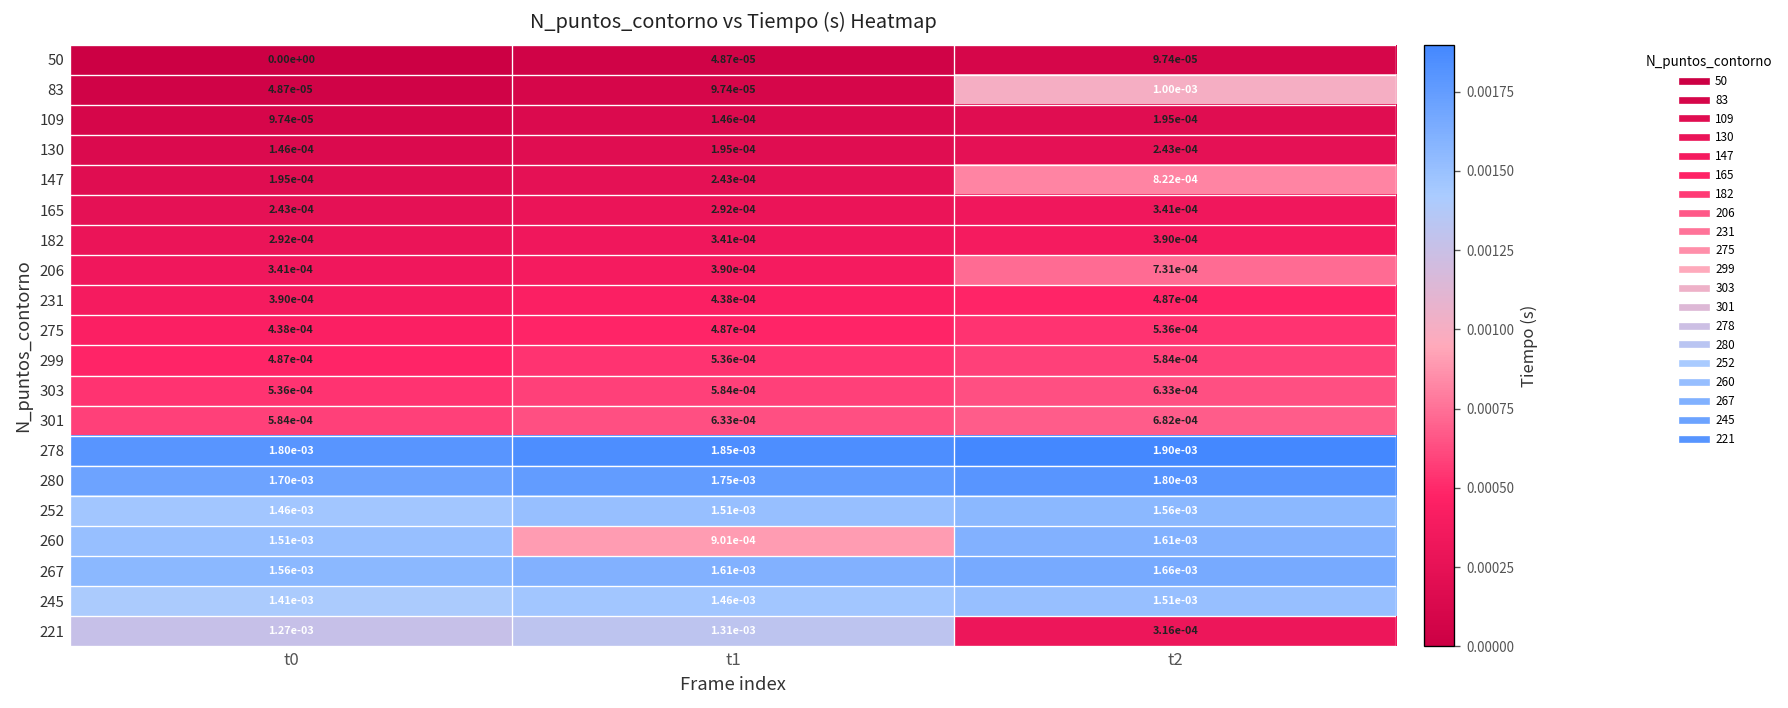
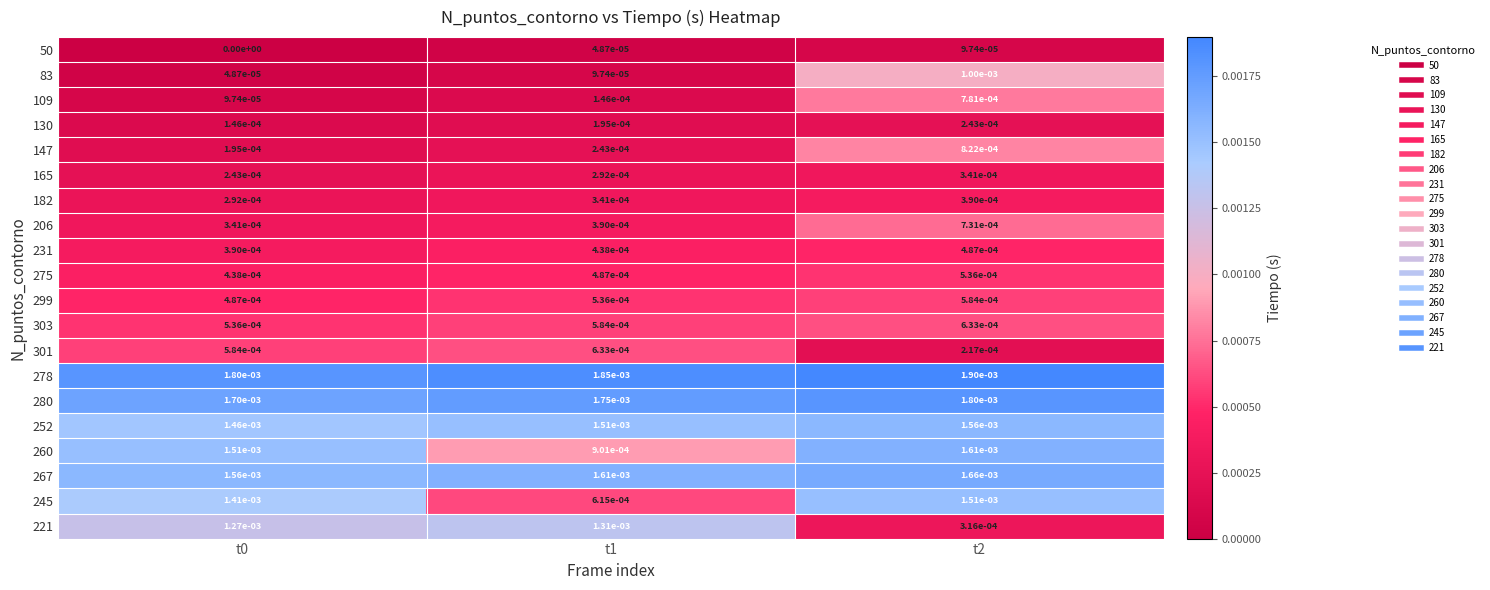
  {
    "50": {
      "t0": "0.00e+00",
      "t1": "4.87e-05",
      "t2": "9.74e-05"
    },
    "83": {
      "t0": "4.87e-05",
      "t1": "9.74e-05",
      "t2": "1.00e-03"
    },
    "109": {
      "t0": "9.74e-05",
      "t1": "1.46e-04",
-     "t2": "1.95e-04"
+     "t2": "7.81e-04"
    },
    "130": {
      "t0": "1.46e-04",
      "t1": "1.95e-04",
      "t2": "2.43e-04"
    },
    "147": {
      "t0": "1.95e-04",
      "t1": "2.43e-04",
      "t2": "8.22e-04"
    },
    "165": {
      "t0": "2.43e-04",
      "t1": "2.92e-04",
      "t2": "3.41e-04"
    },
    "182": {
      "t0": "2.92e-04",
      "t1": "3.41e-04",
      "t2": "3.90e-04"
    },
    "206": {
      "t0": "3.41e-04",
      "t1": "3.90e-04",
      "t2": "7.31e-04"
    },
    "231": {
      "t0": "3.90e-04",
      "t1": "4.38e-04",
      "t2": "4.87e-04"
    },
    "275": {
      "t0": "4.38e-04",
      "t1": "4.87e-04",
      "t2": "5.36e-04"
    },
    "299": {
      "t0": "4.87e-04",
      "t1": "5.36e-04",
      "t2": "5.84e-04"
    },
    "303": {
      "t0": "5.36e-04",
      "t1": "5.84e-04",
      "t2": "6.33e-04"
    },
    "301": {
      "t0": "5.84e-04",
      "t1": "6.33e-04",
-     "t2": "6.82e-04"
+     "t2": "2.17e-04"
    },
    "278": {
      "t0": "1.80e-03",
      "t1": "1.85e-03",
      "t2": "1.90e-03"
    },
    "280": {
      "t0": "1.70e-03",
      "t1": "1.75e-03",
      "t2": "1.80e-03"
    },
    "252": {
      "t0": "1.46e-03",
      "t1": "1.51e-03",
      "t2": "1.56e-03"
    },
    "260": {
      "t0": "1.51e-03",
      "t1": "9.01e-04",
      "t2": "1.61e-03"
    },
    "267": {
      "t0": "1.56e-03",
      "t1": "1.61e-03",
      "t2": "1.66e-03"
    },
    "245": {
      "t0": "1.41e-03",
-     "t1": "1.46e-03",
+     "t1": "6.15e-04",
      "t2": "1.51e-03"
    },
    "221": {
      "t0": "1.27e-03",
      "t1": "1.31e-03",
      "t2": "3.16e-04"
    }
  }
